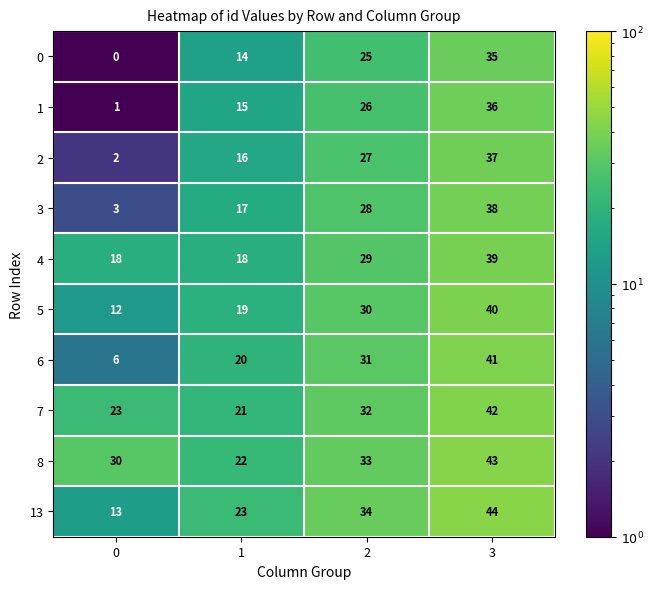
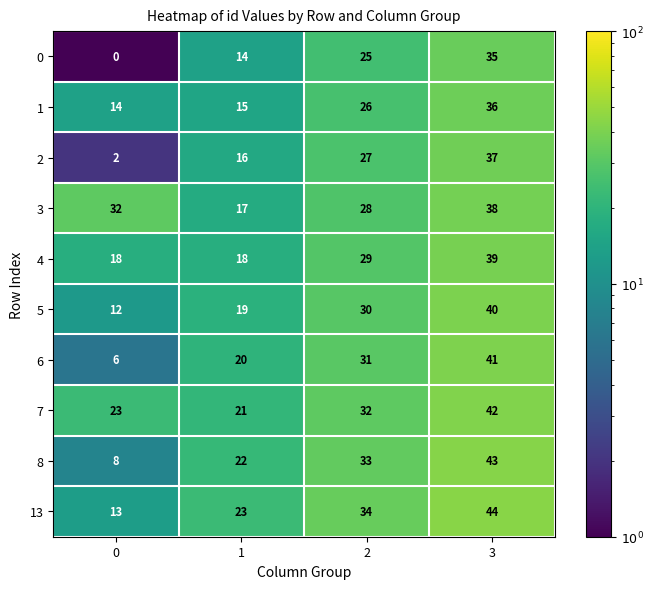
  {
    "0": {
      "0": 0,
      "1": 14,
      "2": 25,
      "3": 35
    },
    "1": {
-     "0": 1,
+     "0": 14,
      "1": 15,
      "2": 26,
      "3": 36
    },
    "2": {
      "0": 2,
      "1": 16,
      "2": 27,
      "3": 37
    },
    "3": {
-     "0": 3,
+     "0": 32,
      "1": 17,
      "2": 28,
      "3": 38
    },
    "4": {
      "0": 18,
      "1": 18,
      "2": 29,
      "3": 39
    },
    "5": {
      "0": 12,
      "1": 19,
      "2": 30,
      "3": 40
    },
    "6": {
      "0": 6,
      "1": 20,
      "2": 31,
      "3": 41
    },
    "7": {
      "0": 23,
      "1": 21,
      "2": 32,
      "3": 42
    },
    "8": {
-     "0": 30,
+     "0": 8,
      "1": 22,
      "2": 33,
      "3": 43
    },
    "13": {
      "0": 13,
      "1": 23,
      "2": 34,
      "3": 44
    }
  }
